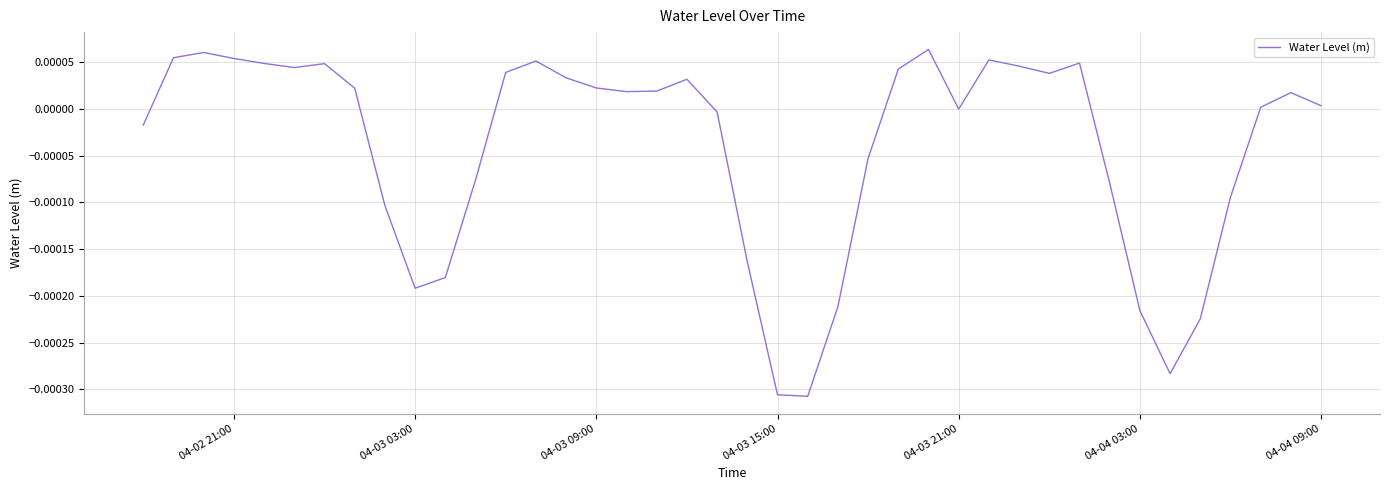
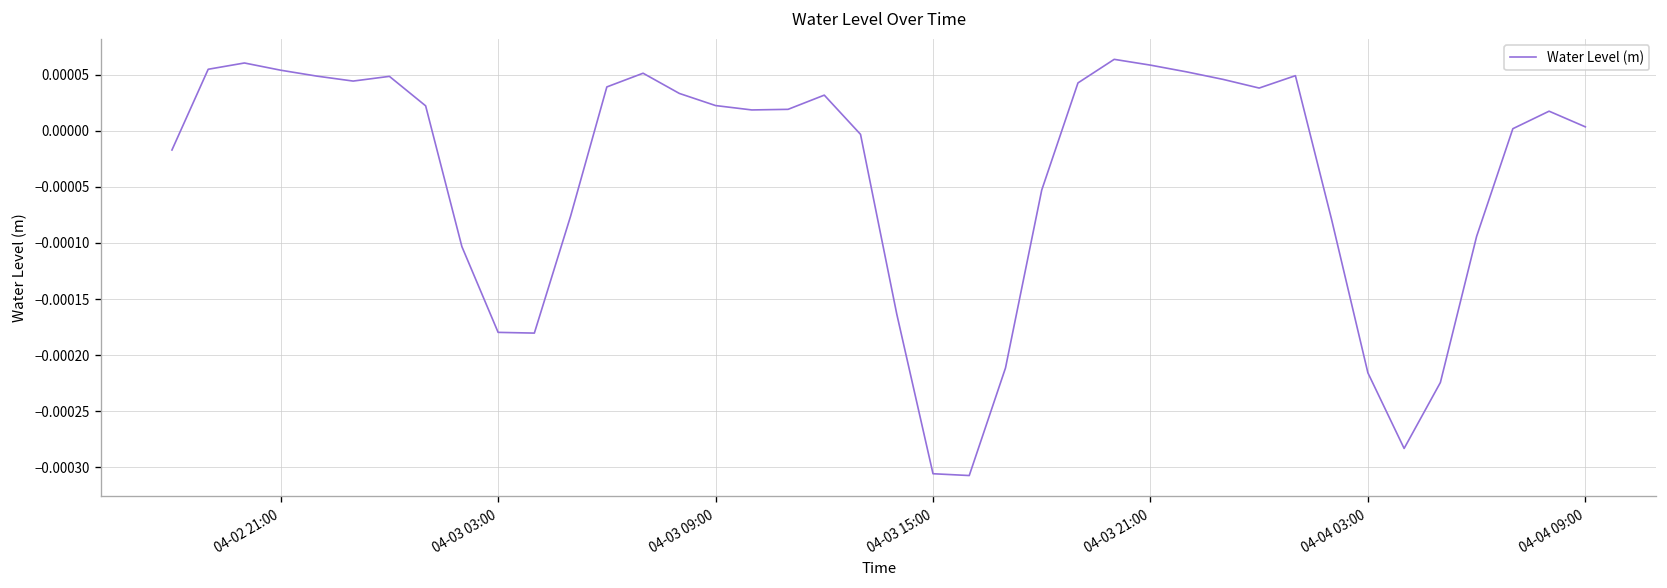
  {
    "04-02 21:00": 0.00005,
-   "04-03 03:00": -0.00019,
+   "04-03 03:00": -0.00018,
    "04-03 09:00": 0.00002,
    "04-03 15:00": -0.00031,
-   "04-03 21:00": 0.0000,
+   "04-03 21:00": 0.0001,
    "04-04 03:00": -0.00022,
    "04-04 09:00": 0.00000
  }
